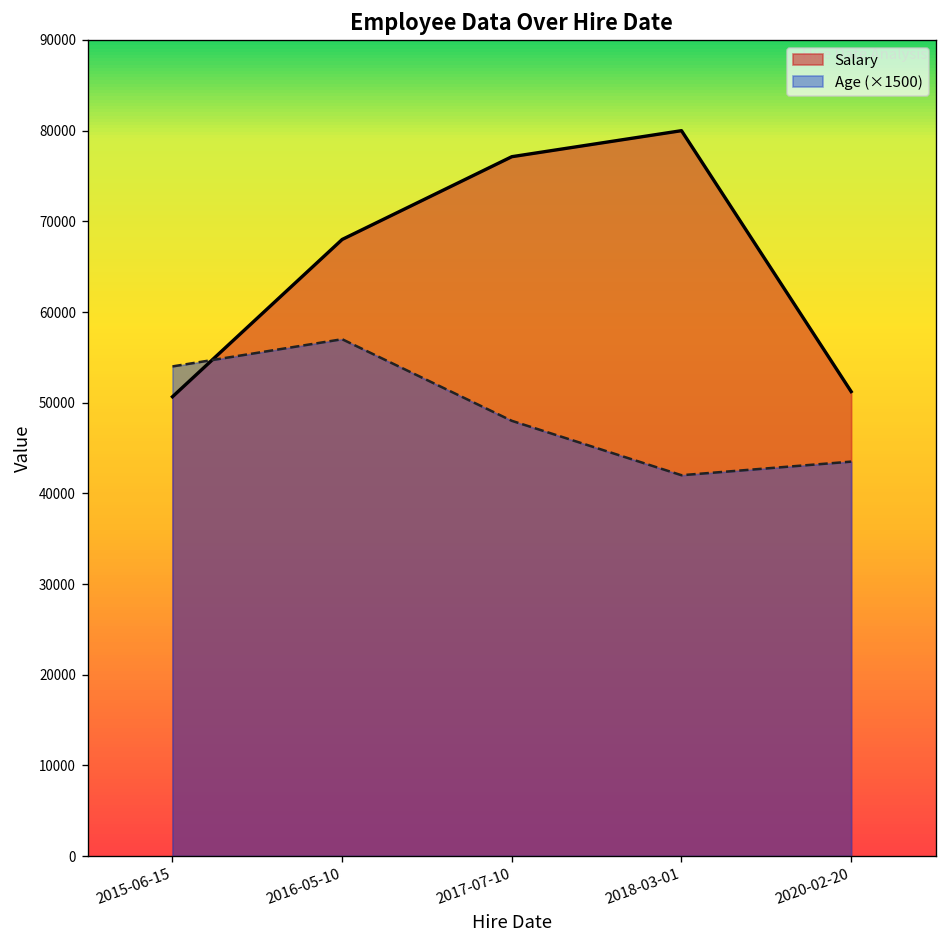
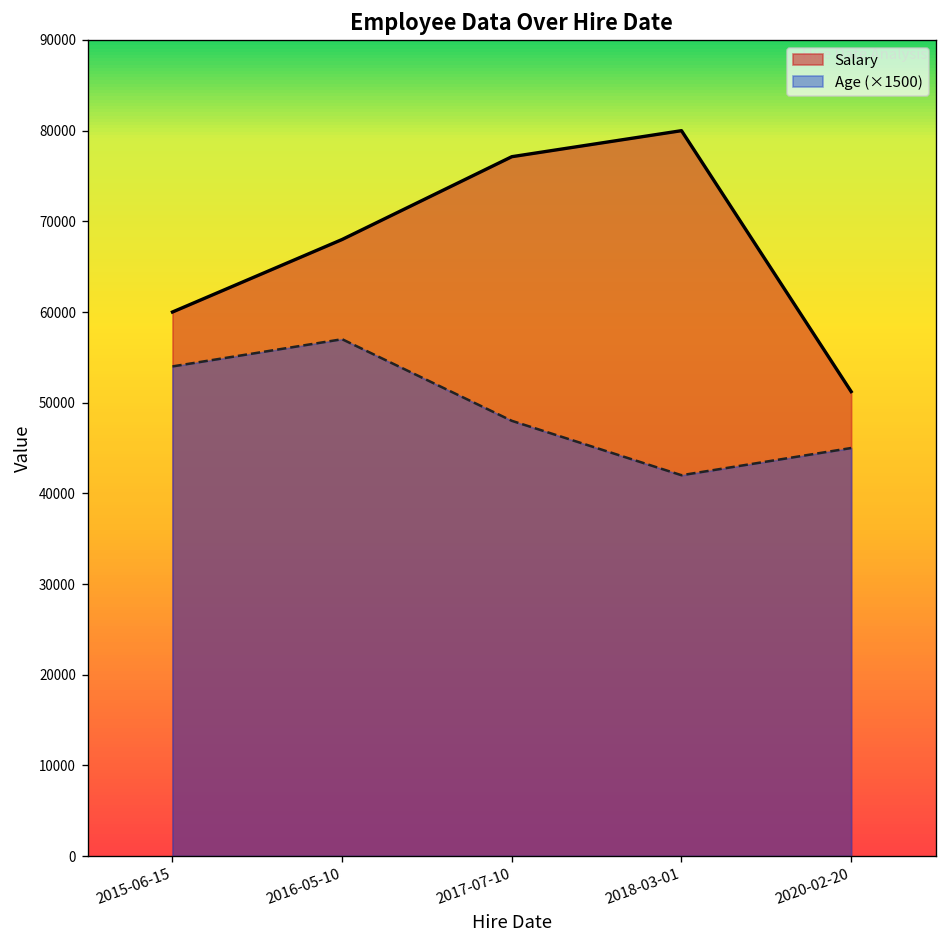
  {
    "Salary": {
-     "2015-06-15": 51000,
+     "2015-06-15": 60000,
      "2016-05-10": 68000,
      "2017-07-10": 77000,
      "2018-03-01": 80000,
      "2020-02-20": 51000
    },
    "Age (×1500)": {
      "2015-06-15": 54000,
      "2016-05-10": 57000,
      "2017-07-10": 48000,
      "2018-03-01": 42000,
-     "2020-02-20": 44000
+     "2020-02-20": 45000
    }
  }
